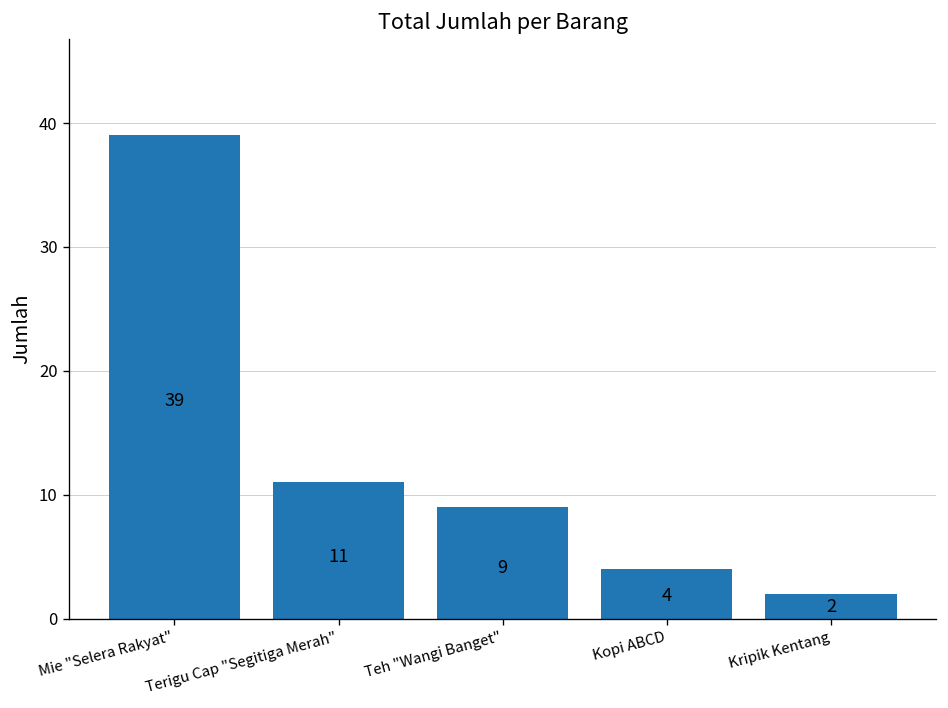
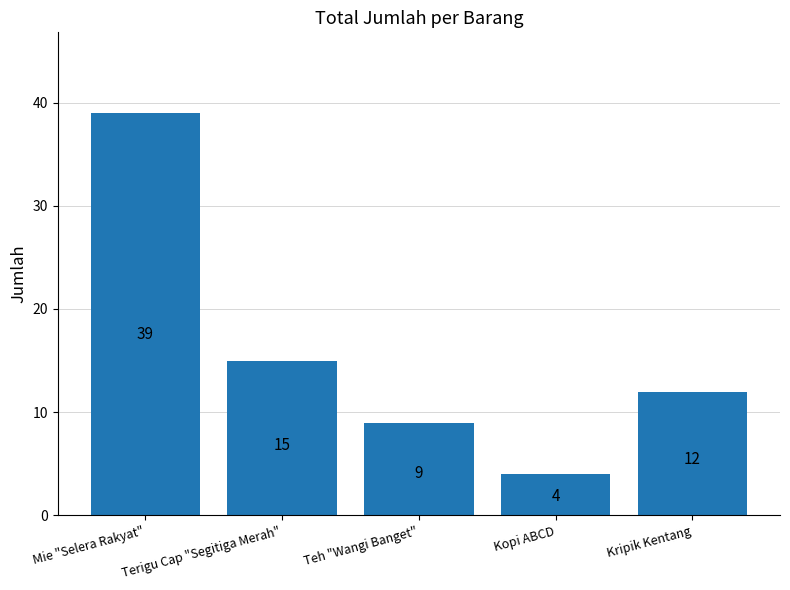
  {
    "Mie \"Selera Rakyat\"": 39,
-   "Terigu Cap \"Segitiga Merah\"": 11,
+   "Terigu Cap \"Segitiga Merah\"": 15,
    "Teh \"Wangi Banget\"": 9,
    "Kopi ABCD": 4,
-   "Kripik Kentang": 2
+   "Kripik Kentang": 12
  }
